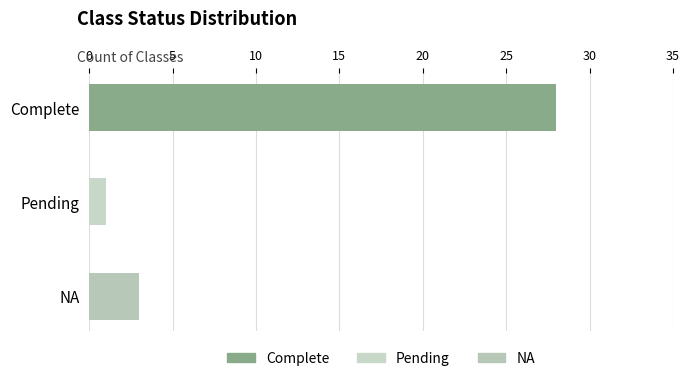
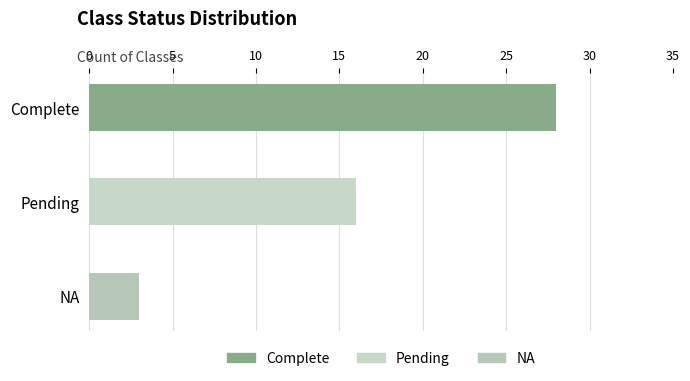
  {
    "Complete": 28,
-   "Pending": 1,
+   "Pending": 16,
    "NA": 3
  }
